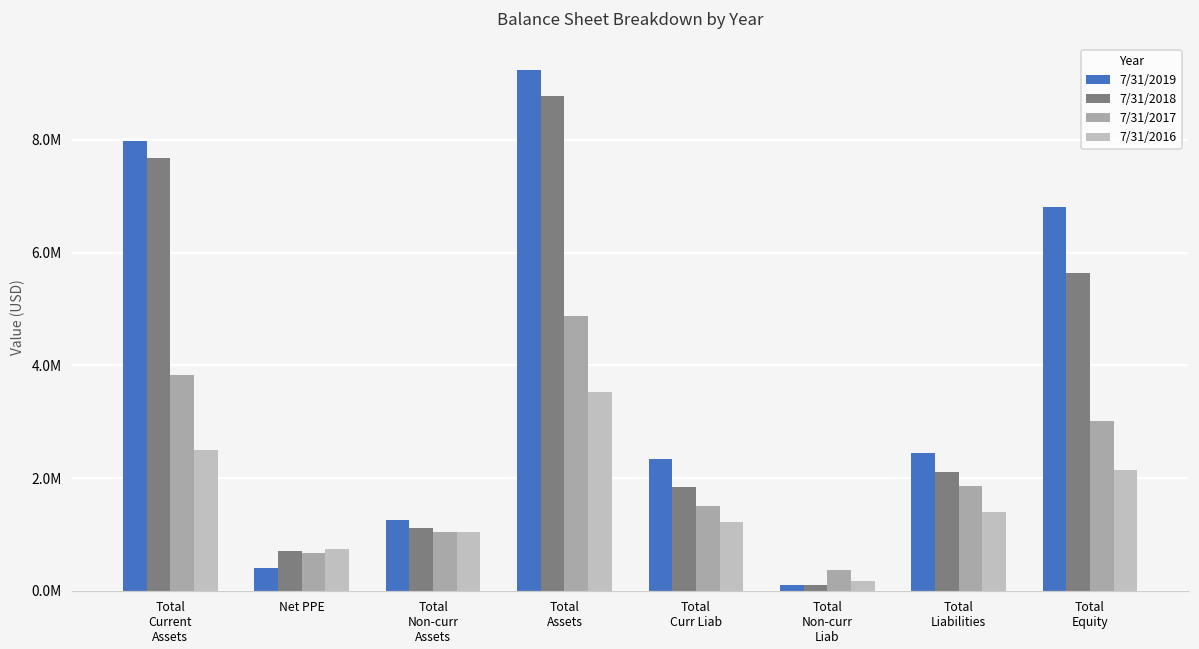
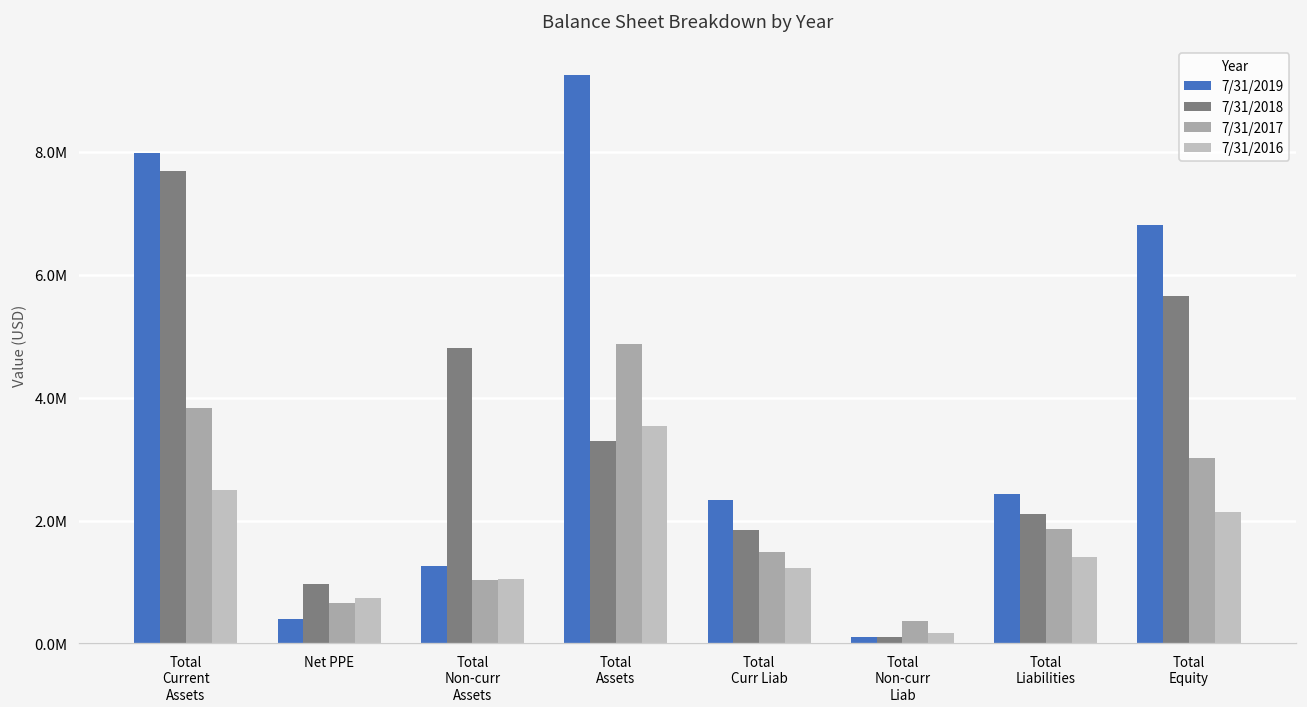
  {
    "7/31/2019": {
      "Total Current Assets": 8000000,
      "Net PPE": 400000,
      "Total Non-curr Assets": 1300000,
      "Total Assets": 9200000,
      "Total Curr Liab": 2300000,
      "Total Non-curr Liab": 100000,
      "Total Liabilities": 2400000,
      "Total Equity": 6800000
    },
    "7/31/2018": {
      "Total Current Assets": 7700000,
-     "Net PPE": 700000,
-     "Total Non-curr Assets": 1100000,
-     "Total Assets": 8800000,
+     "Net PPE": 1000000,
+     "Total Non-curr Assets": 4800000,
+     "Total Assets": 3300000,
      "Total Curr Liab": 1800000,
      "Total Non-curr Liab": 100000,
      "Total Liabilities": 2100000,
      "Total Equity": 5600000
    }
  }
